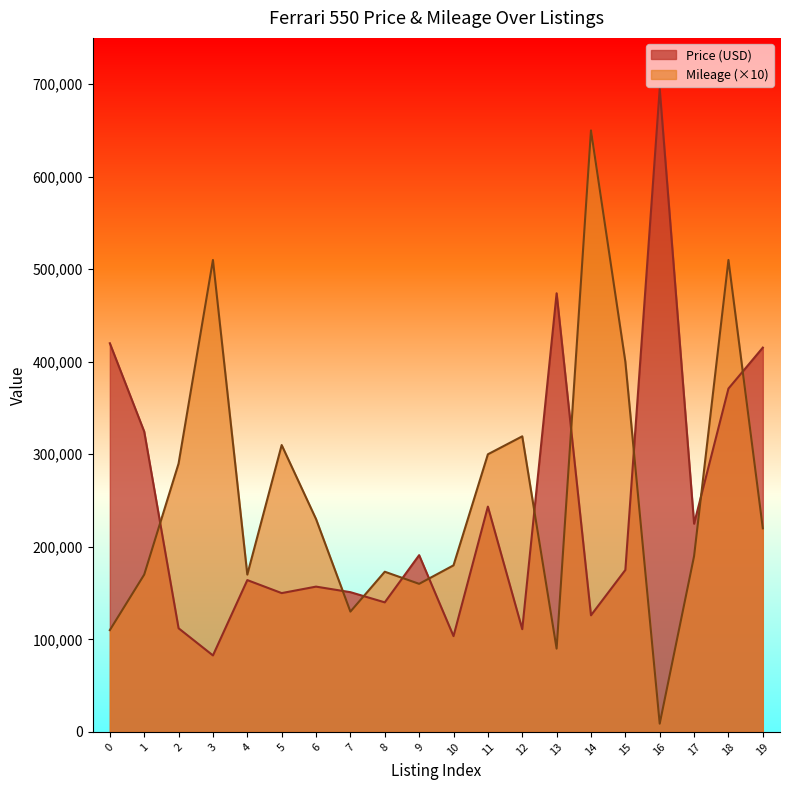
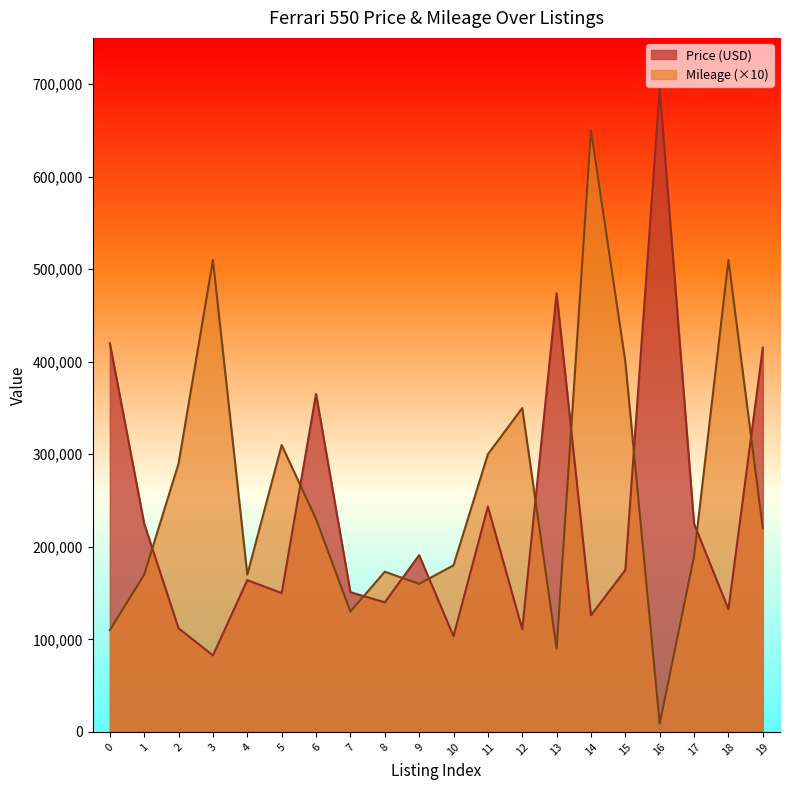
  {
    "Price (USD)": {
      "0": "420,000",
-     "1": "320,000",
+     "1": "230,000",
      "2": "110,000",
      "3": "80,000",
      "4": "160,000",
      "5": "150,000",
-     "6": "160,000",
+     "6": "370,000",
      "7": "150,000",
      "8": "140,000",
      "9": "190,000",
      "10": "100,000",
      "11": "240,000",
      "12": "110,000",
      "13": "470,000",
      "14": "130,000",
      "15": "180,000",
      "16": "700,000",
      "17": "230,000",
-     "18": "370,000",
+     "18": "130,000",
      "19": "420,000"
    },
    "Mileage (×10)": {
      "0": "110,000",
      "1": "170,000",
      "2": "290,000",
      "3": "510,000",
      "4": "170,000",
      "5": "310,000",
      "6": "230,000",
      "7": "130,000",
      "8": "170,000",
      "9": "160,000",
      "10": "180,000",
      "11": "300,000",
-     "12": "320,000",
+     "12": "350,000",
      "13": "90,000",
      "14": "650,000",
      "15": "400,000",
      "16": "10,000",
      "17": "190,000",
      "18": "510,000",
      "19": "220,000"
    }
  }
